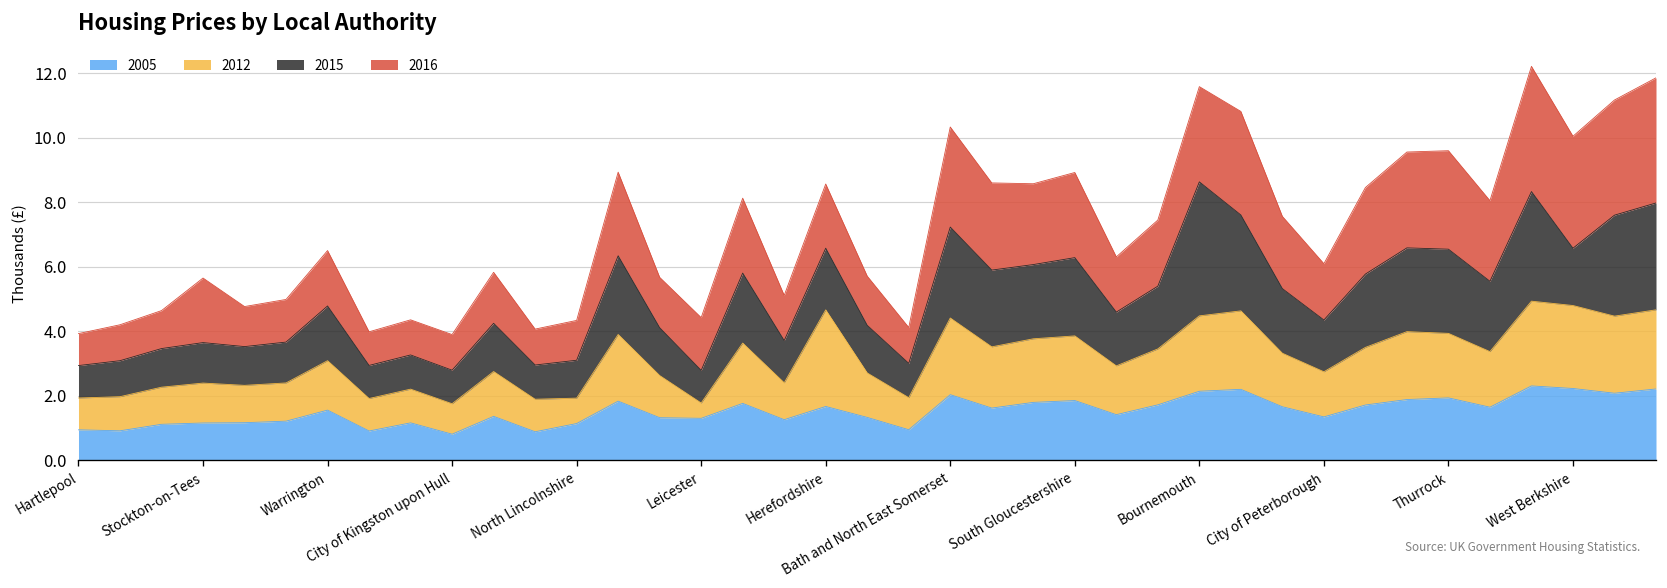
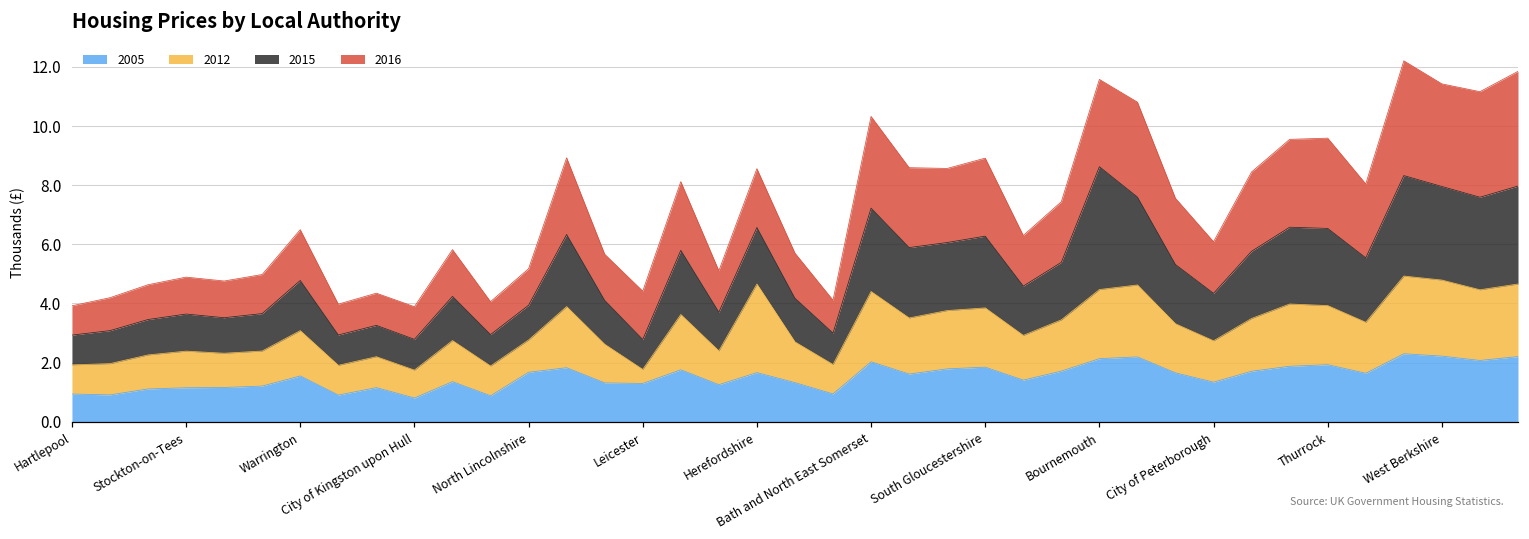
  {
    "2005": {
      "Hartlepool": 0.9,
      "Stockton-on-Tees": 1.1,
      "Warrington": 1.5,
      "City of Kingston upon Hull": 0.8,
-     "North Lincolnshire": 1.1,
+     "North Lincolnshire": 1.7,
      "Leicester": 1.3,
      "Herefordshire": 1.7,
      "Bath and North East Somerset": 2.0,
      "South Gloucestershire": 1.8,
      "Bournemouth": 2.1,
      "City of Peterborough": 1.3,
      "Thurrock": 1.9,
      "West Berkshire": 2.2
    },
    "2012": {
      "Hartlepool": 1.0,
      "Stockton-on-Tees": 1.2,
      "Warrington": 1.5,
      "City of Kingston upon Hull": 0.9,
-     "North Lincolnshire": 0.8,
+     "North Lincolnshire": 1.1,
      "Leicester": 0.5,
      "Herefordshire": 3.0,
      "Bath and North East Somerset": 2.4,
      "South Gloucestershire": 2.0,
      "Bournemouth": 2.3,
      "City of Peterborough": 1.4,
      "Thurrock": 2.0,
      "West Berkshire": 2.6
    },
    "2015": {
      "Hartlepool": 1.0,
      "Stockton-on-Tees": 1.3,
      "Warrington": 1.7,
      "City of Kingston upon Hull": 1.0,
      "North Lincolnshire": 1.2,
      "Leicester": 1.0,
      "Herefordshire": 1.9,
      "Bath and North East Somerset": 2.8,
      "South Gloucestershire": 2.4,
      "Bournemouth": 4.2,
      "City of Peterborough": 1.6,
      "Thurrock": 2.6,
-     "West Berkshire": 1.8
+     "West Berkshire": 3.2
    },
    "2016": {
      "Hartlepool": 1.0,
-     "Stockton-on-Tees": 2.0,
+     "Stockton-on-Tees": 1.2,
      "Warrington": 1.7,
      "City of Kingston upon Hull": 1.1,
      "North Lincolnshire": 1.2,
      "Leicester": 1.6,
      "Herefordshire": 2.0,
      "Bath and North East Somerset": 3.1,
      "South Gloucestershire": 2.6,
      "Bournemouth": 3.0,
      "City of Peterborough": 1.7,
      "Thurrock": 3.1,
      "West Berkshire": 3.5
    }
  }
